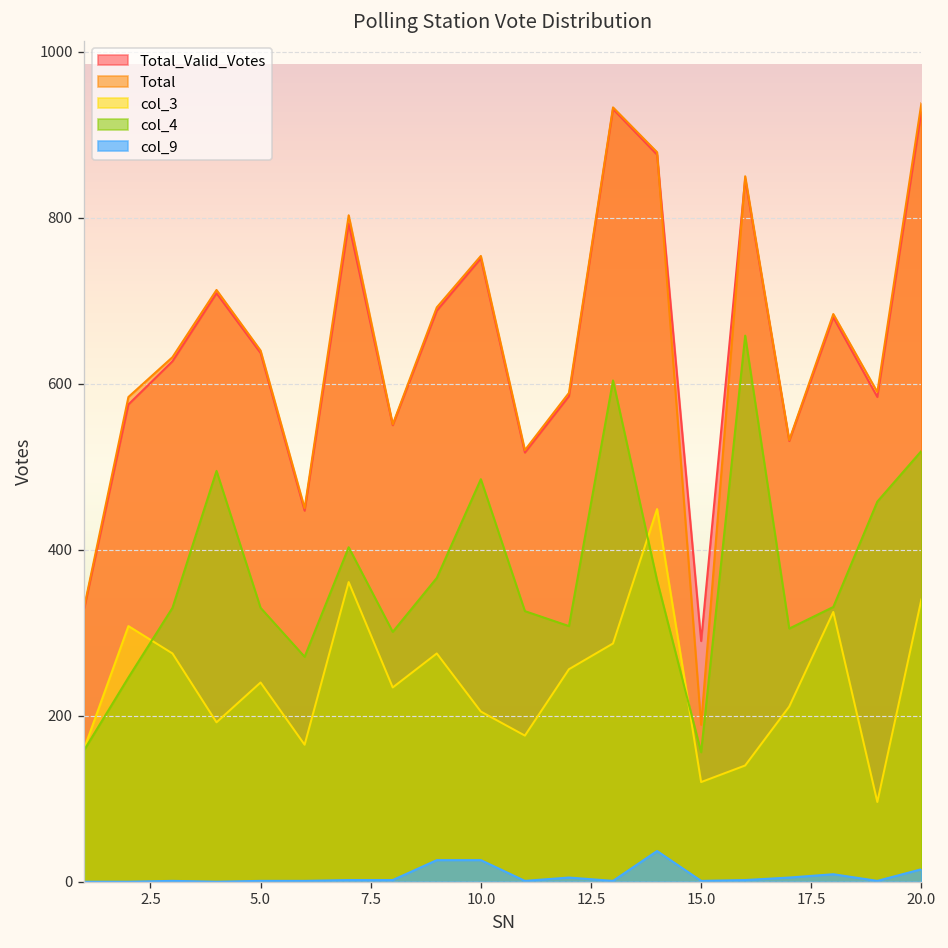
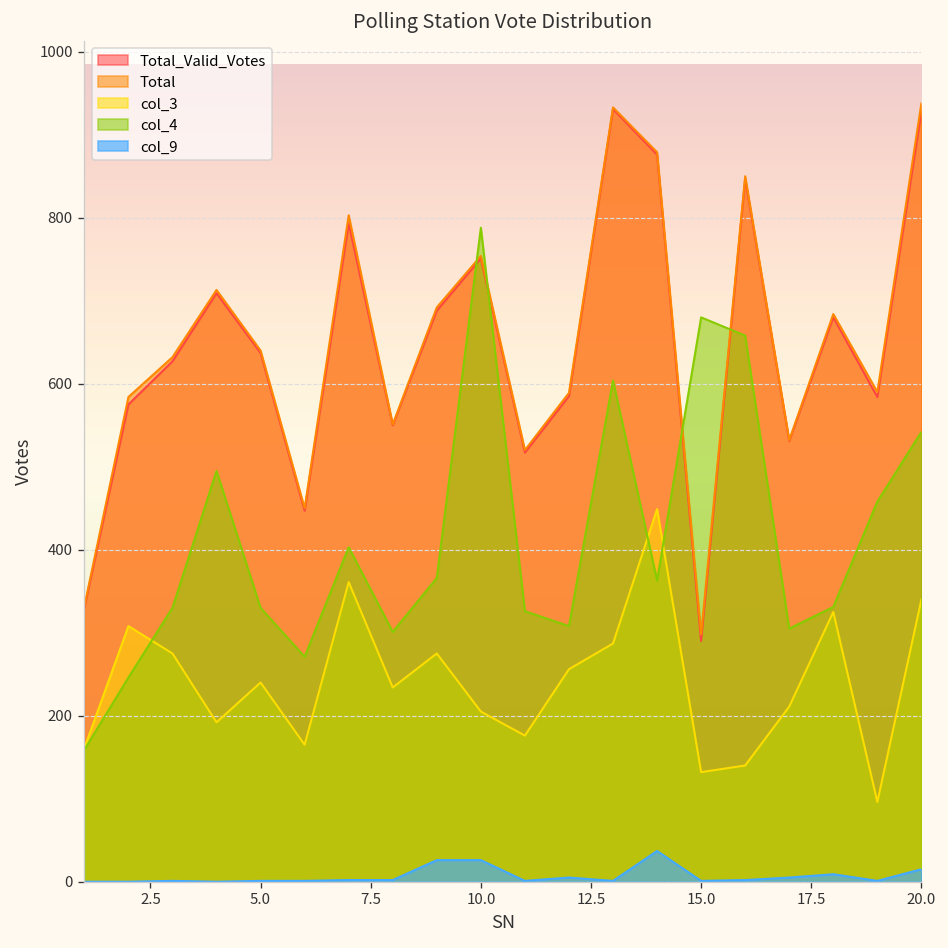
  {
    "Total_Valid_Votes": {
      "15.0": 290,
      "20.0": 930
    },
    "Total": {
-     "15.0": 190,
+     "15.0": 300,
      "20.0": 940
    },
    "col_3": {
      "5.0": 240,
      "10.0": 210,
-     "15.0": 120,
+     "15.0": 130,
      "20.0": 340
    },
    "col_4": {
      "5.0": 330,
-     "10.0": 490,
-     "15.0": 160,
-     "20.0": 520
+     "10.0": 790,
+     "15.0": 680,
+     "20.0": 540
    },
    "col_9": {
      "5.0": 0,
      "10.0": 30,
      "15.0": 0,
      "20.0": 20
    }
  }
